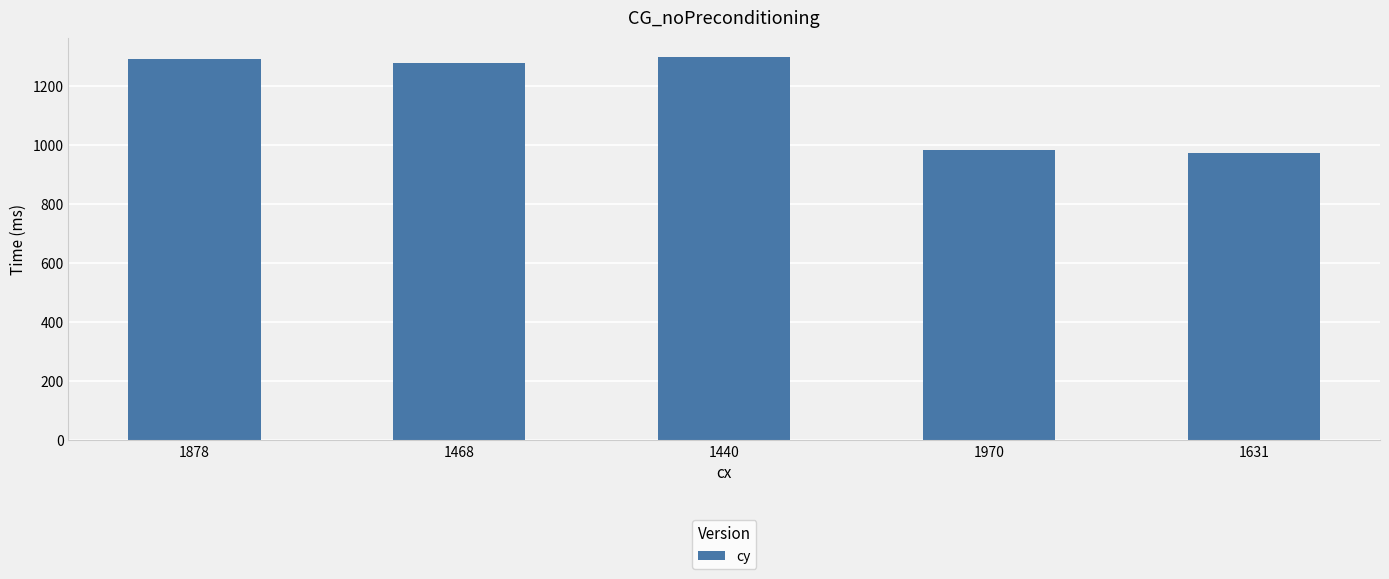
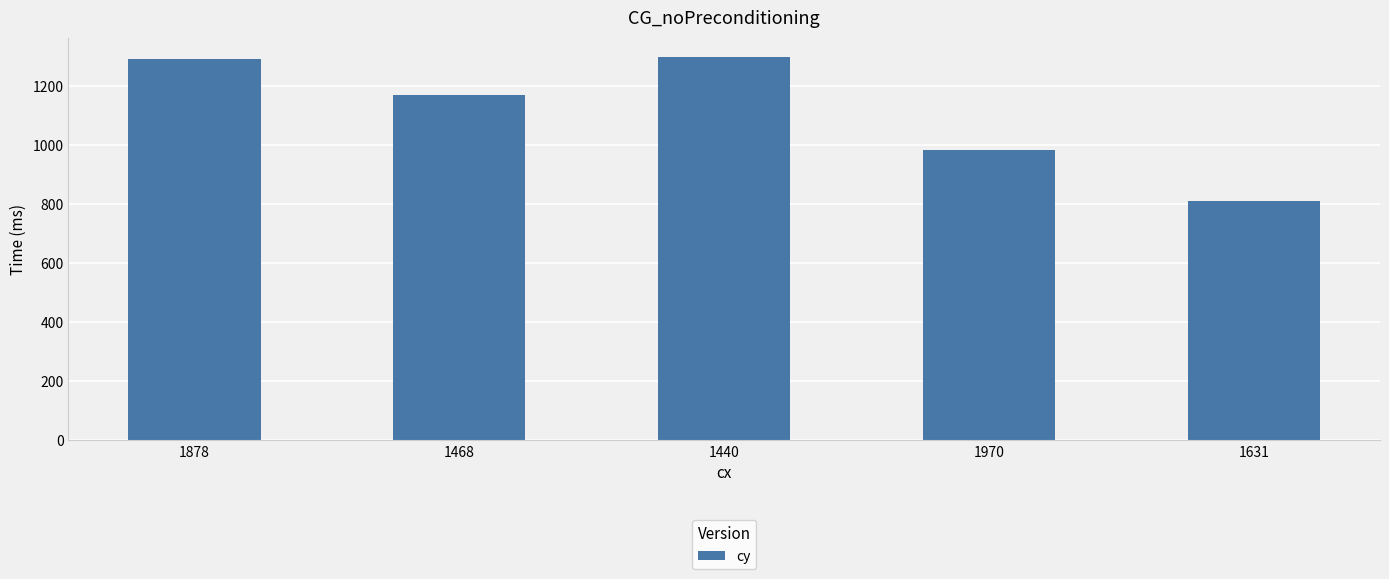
  {
    "1878": 1290,
-   "1468": 1280,
+   "1468": 1170,
    "1440": 1300,
    "1970": 980,
-   "1631": 970
+   "1631": 810
  }
